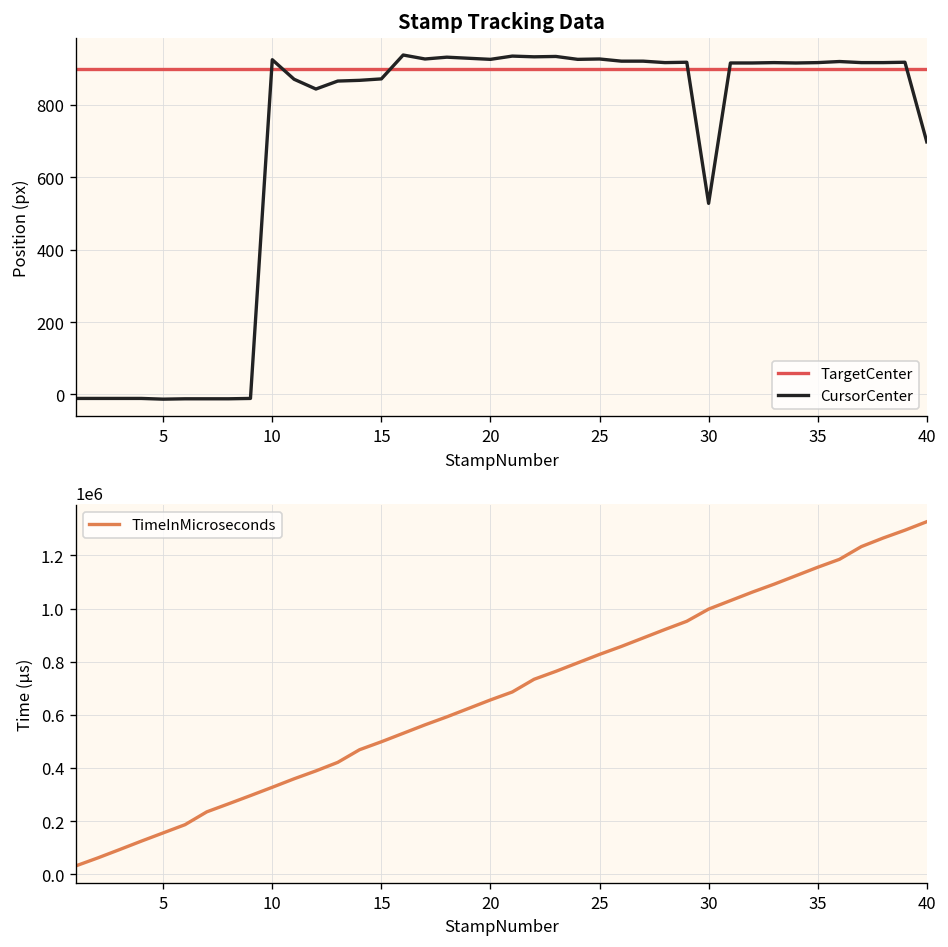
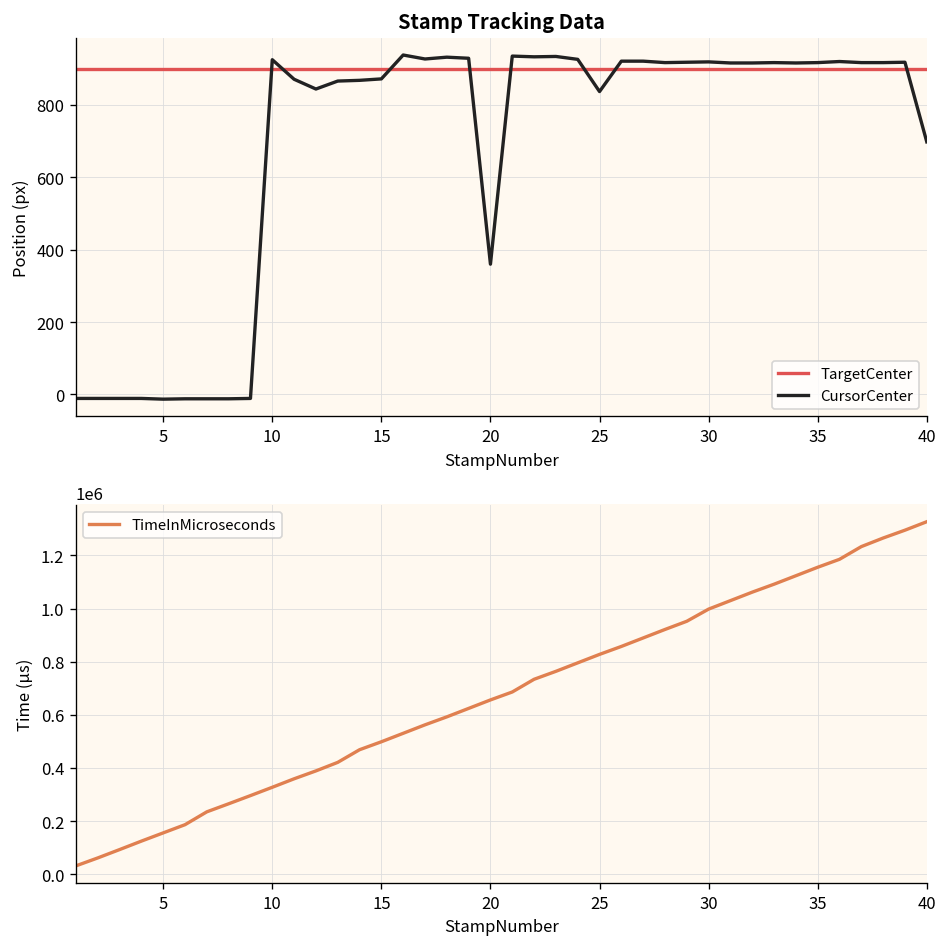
  {
    "Stamp Tracking Data": {
      "TargetCenter": {
        "5": 900,
        "10": 900,
        "15": 900,
        "20": 900,
        "25": 900,
        "30": 900,
        "35": 900,
        "40": 900
      },
      "CursorCenter": {
        "5": -10,
        "10": 930,
        "15": 870,
-       "20": 930,
-       "25": 930,
-       "30": 530,
+       "20": 360,
+       "25": 840,
+       "30": 920,
        "35": 920,
        "40": 700
      }
    }
  }
